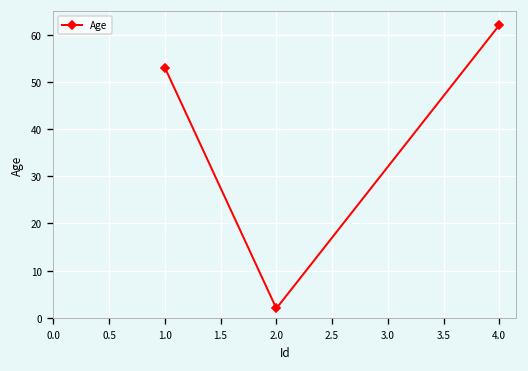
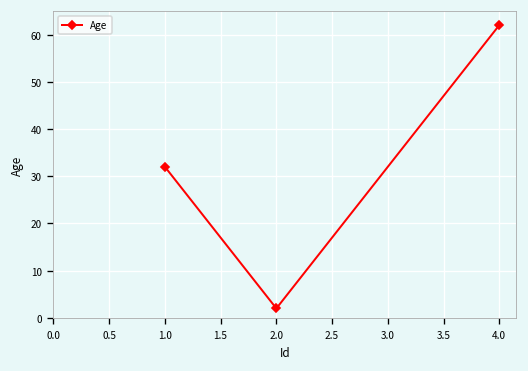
  {
-   "1.0": 53,
+   "1.0": 32,
    "2.0": 2,
    "4.0": 62
  }
